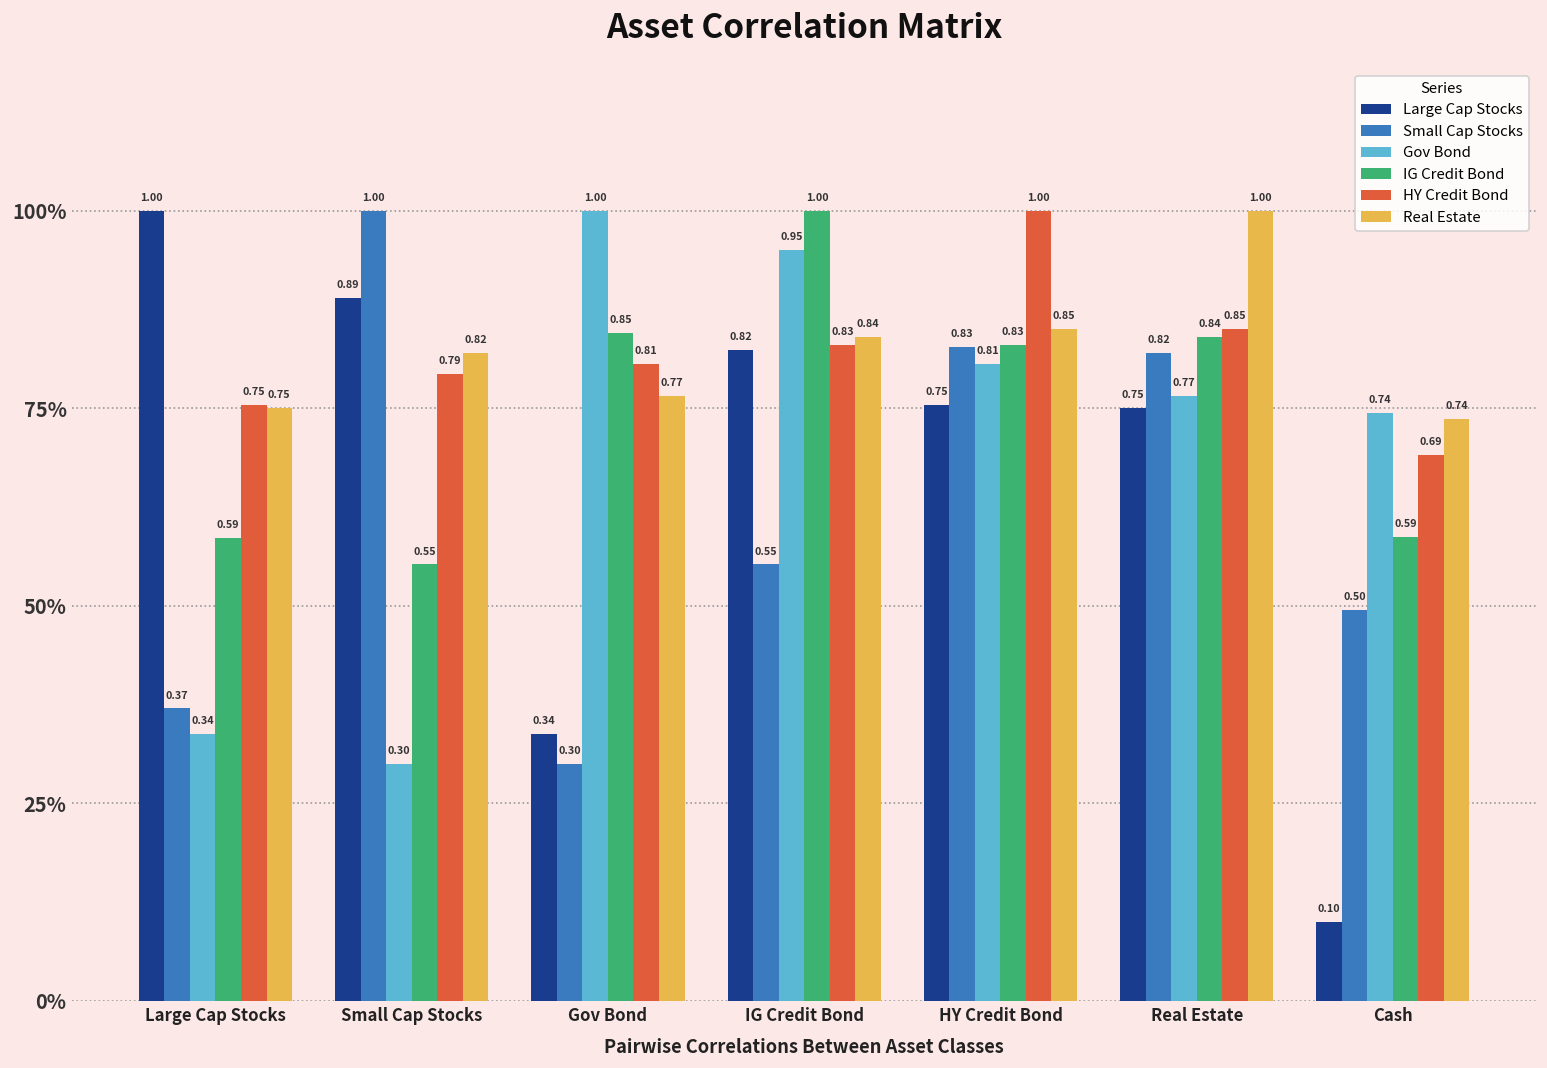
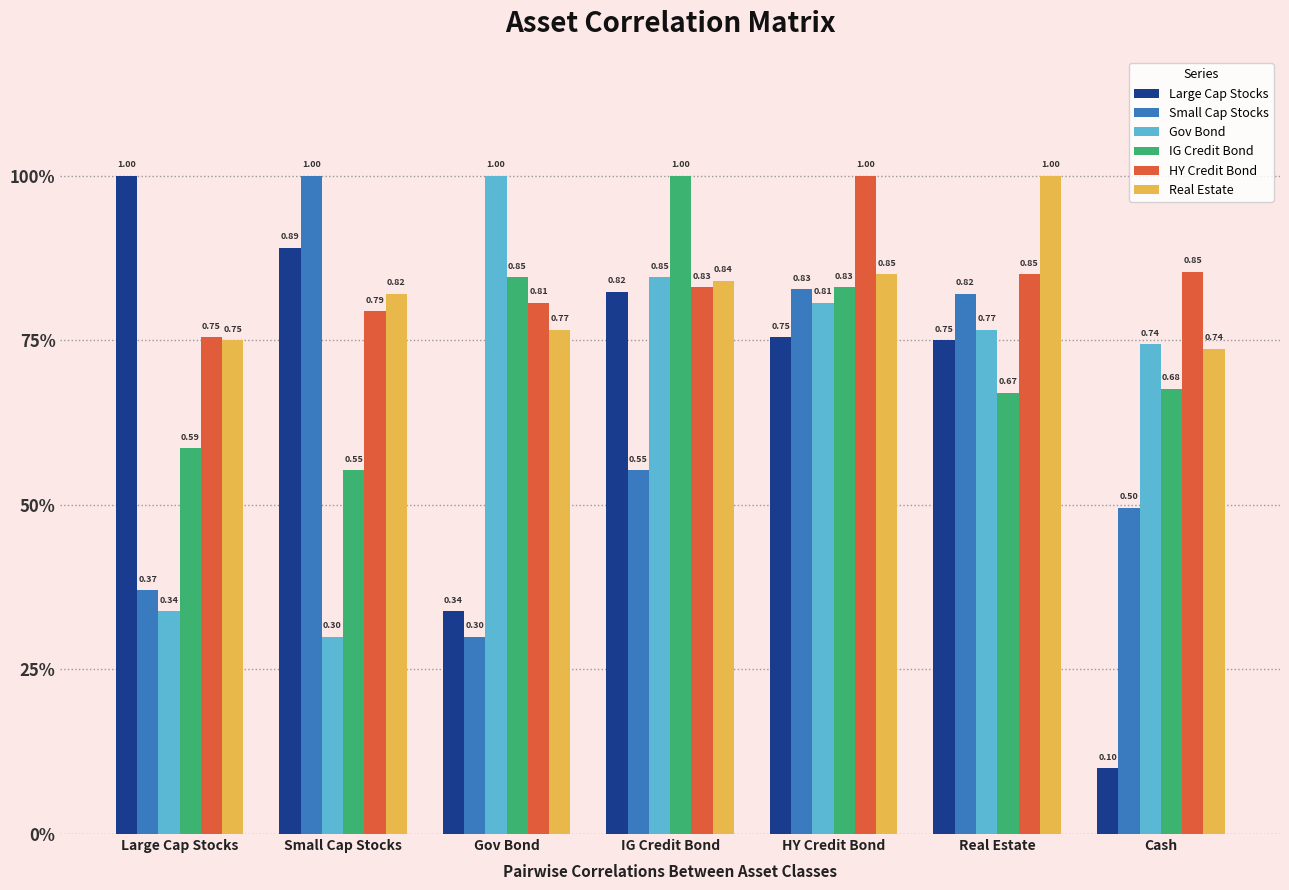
  {
    "Large Cap Stocks": {
      "Large Cap Stocks": 1.00,
      "Small Cap Stocks": 0.89,
      "Gov Bond": 0.34,
      "IG Credit Bond": 0.82,
      "HY Credit Bond": 0.75,
      "Real Estate": 0.75,
      "Cash": 0.10
    },
    "Small Cap Stocks": {
      "Large Cap Stocks": 0.37,
      "Small Cap Stocks": 1.00,
      "Gov Bond": 0.30,
      "IG Credit Bond": 0.55,
      "HY Credit Bond": 0.83,
      "Real Estate": 0.82,
      "Cash": 0.50
    },
    "Gov Bond": {
      "Large Cap Stocks": 0.34,
      "Small Cap Stocks": 0.30,
      "Gov Bond": 1.00,
-     "IG Credit Bond": 0.95,
+     "IG Credit Bond": 0.85,
      "HY Credit Bond": 0.81,
      "Real Estate": 0.77,
      "Cash": 0.74
    },
    "IG Credit Bond": {
      "Large Cap Stocks": 0.59,
      "Small Cap Stocks": 0.55,
      "Gov Bond": 0.85,
      "IG Credit Bond": 1.00,
      "HY Credit Bond": 0.83,
-     "Real Estate": 0.84,
-     "Cash": 0.59
+     "Real Estate": 0.67,
+     "Cash": 0.68
    },
    "HY Credit Bond": {
      "Large Cap Stocks": 0.75,
      "Small Cap Stocks": 0.79,
      "Gov Bond": 0.81,
      "IG Credit Bond": 0.83,
      "HY Credit Bond": 1.00,
      "Real Estate": 0.85,
-     "Cash": 0.69
+     "Cash": 0.85
    },
    "Real Estate": {
      "Large Cap Stocks": 0.75,
      "Small Cap Stocks": 0.82,
      "Gov Bond": 0.77,
      "IG Credit Bond": 0.84,
      "HY Credit Bond": 0.85,
      "Real Estate": 1.00,
      "Cash": 0.74
    }
  }
